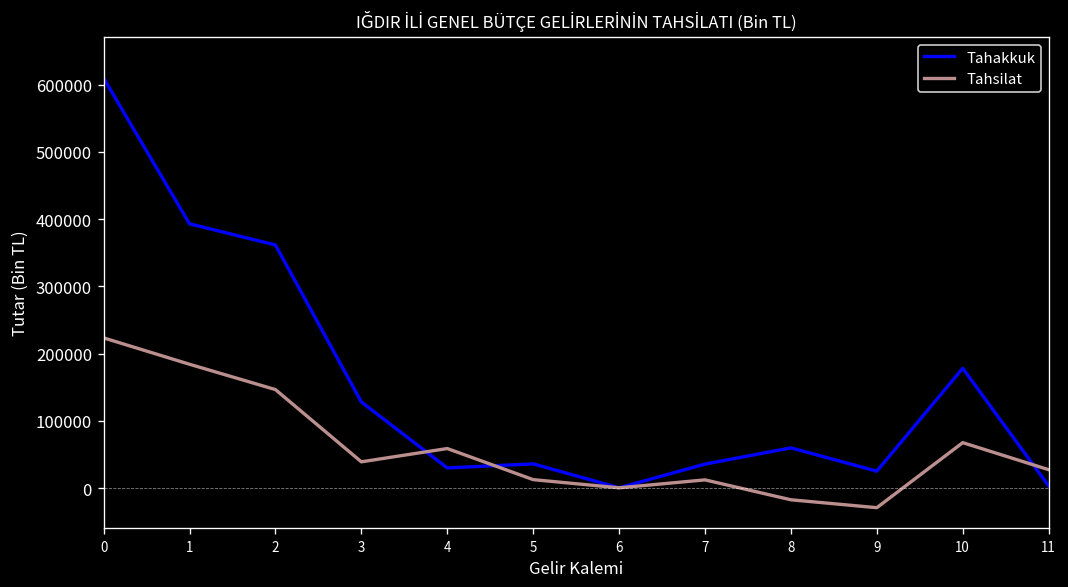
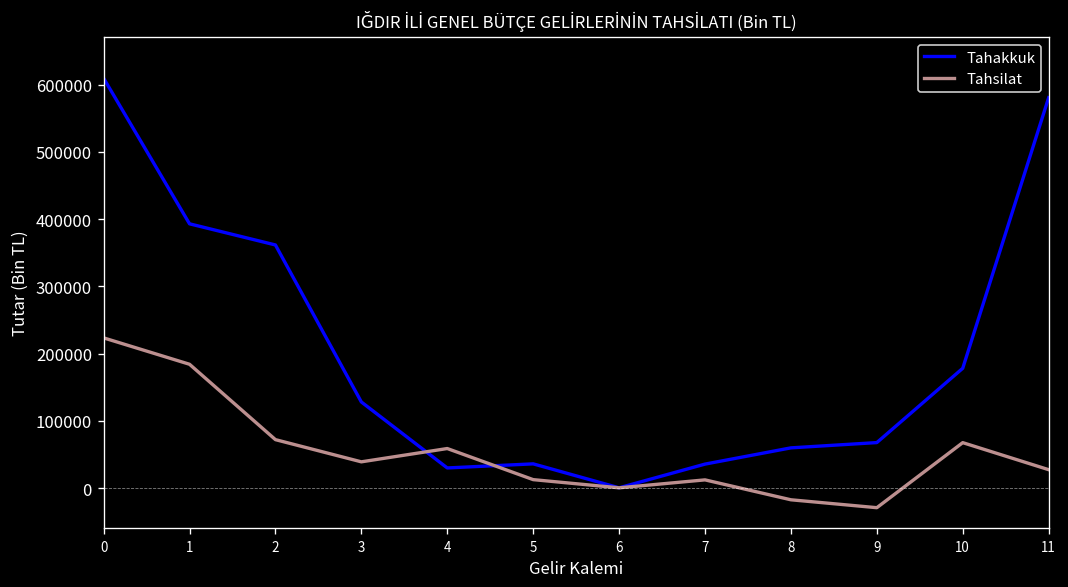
  {
    "Tahakkuk": {
      "0": 610000,
      "1": 390000,
      "2": 360000,
      "3": 130000,
      "4": 30000,
      "5": 40000,
      "7": 40000,
      "8": 60000,
-     "9": 30000,
+     "9": 70000,
      "10": 180000,
-     "11": 0
+     "11": 580000
    },
    "Tahsilat": {
      "0": 220000,
      "1": 180000,
-     "2": 150000,
+     "2": 70000,
      "3": 40000,
      "4": 60000,
      "5": 10000,
      "7": 10000,
      "8": -20000,
      "9": -30000,
      "10": 70000,
      "11": 30000
    }
  }
